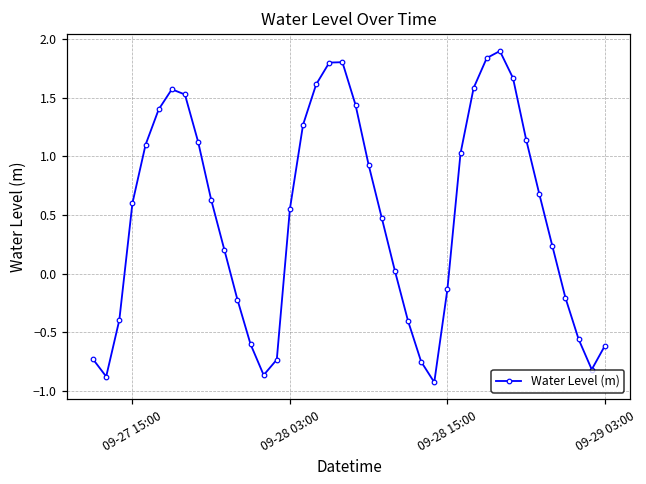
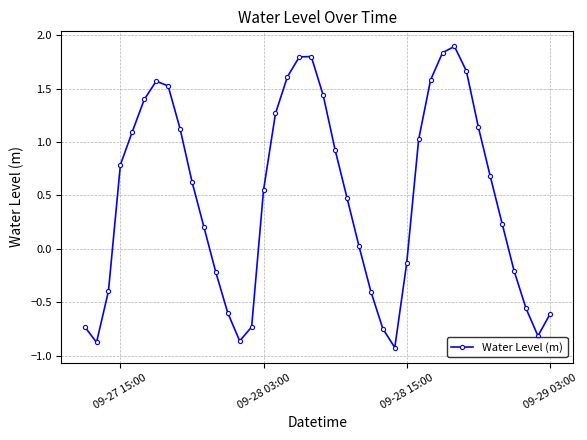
  {
-   "09-27 15:00": 0.60,
+   "09-27 15:00": 0.79,
    "09-28 03:00": 0.55,
    "09-28 15:00": -0.13,
    "09-29 03:00": -0.61
  }
